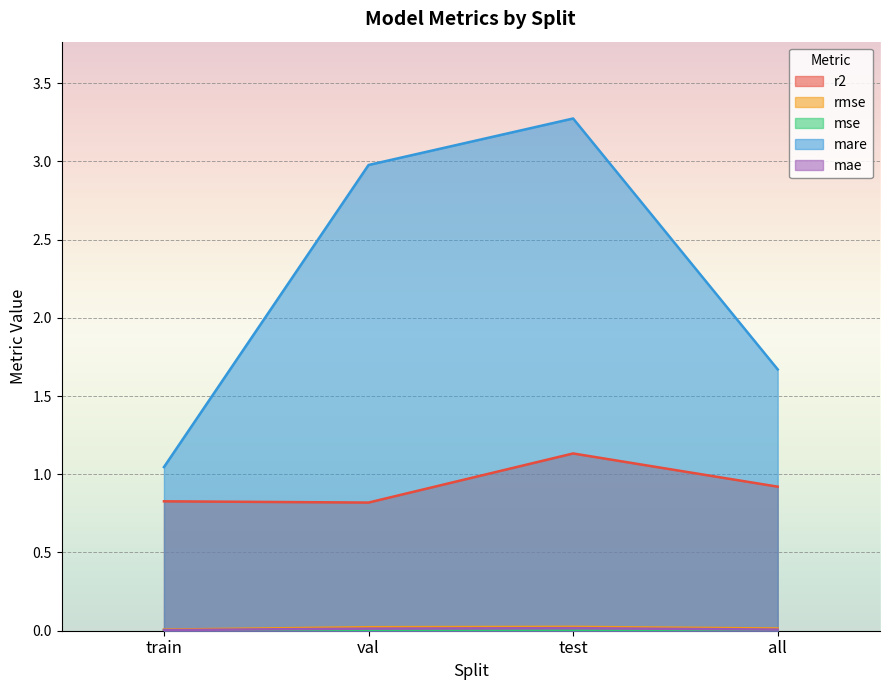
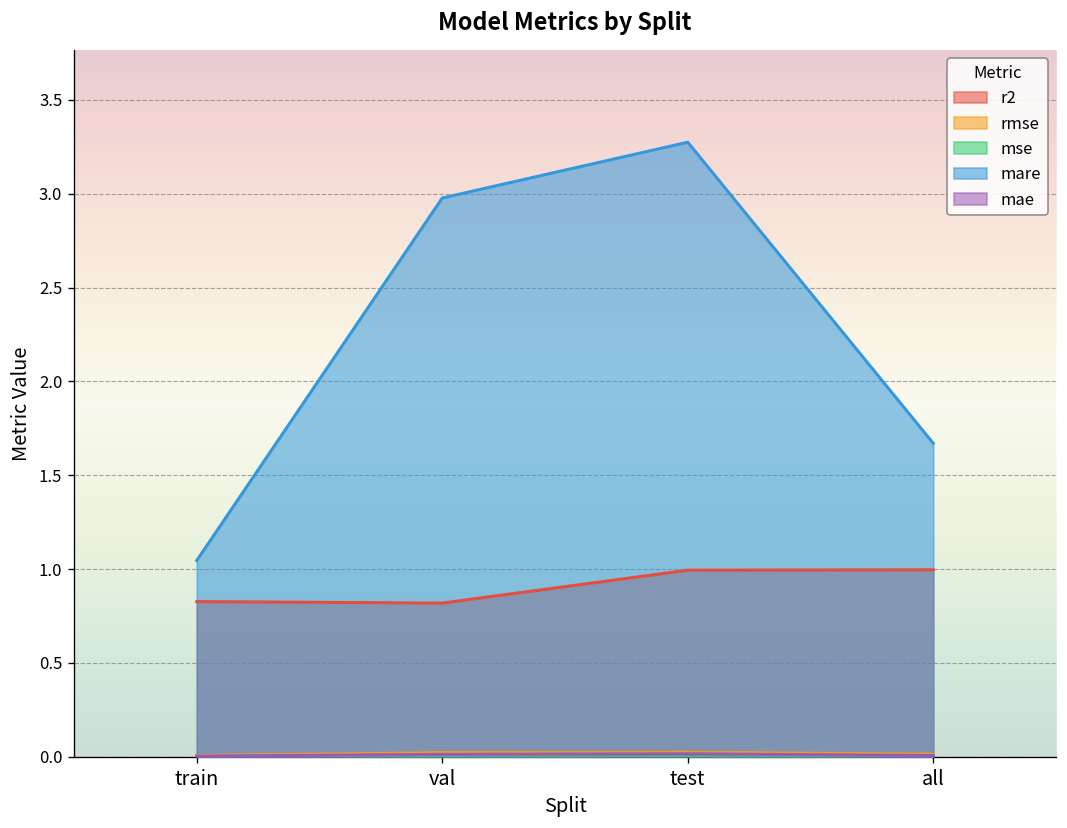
  {
    "r2": {
      "train": 0.83,
      "val": 0.82,
-     "test": 1.13,
-     "all": 0.92
+     "test": 0.99,
+     "all": 1.00
    },
    "mare": {
      "train": 1.05,
      "val": 2.98,
      "test": 3.27,
      "all": 1.67
    }
  }
